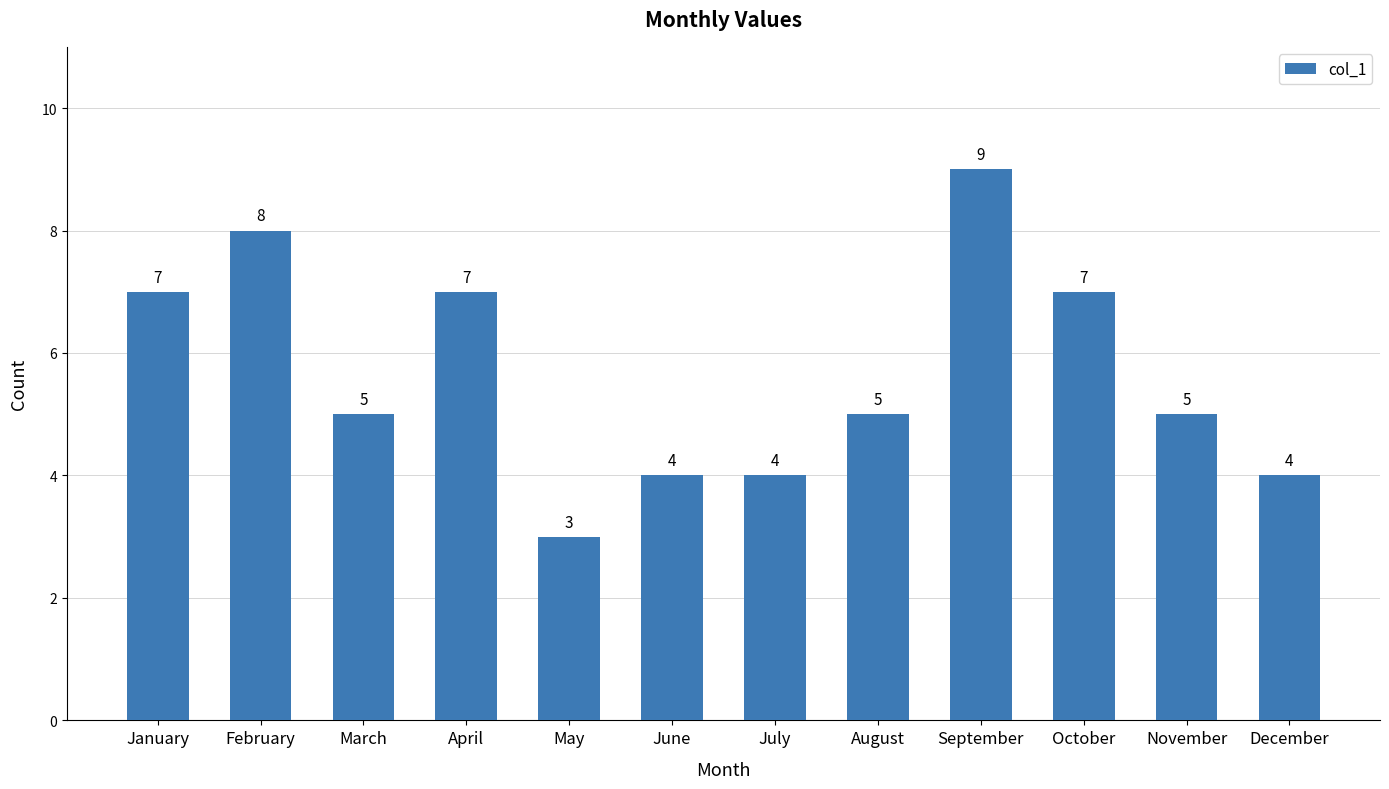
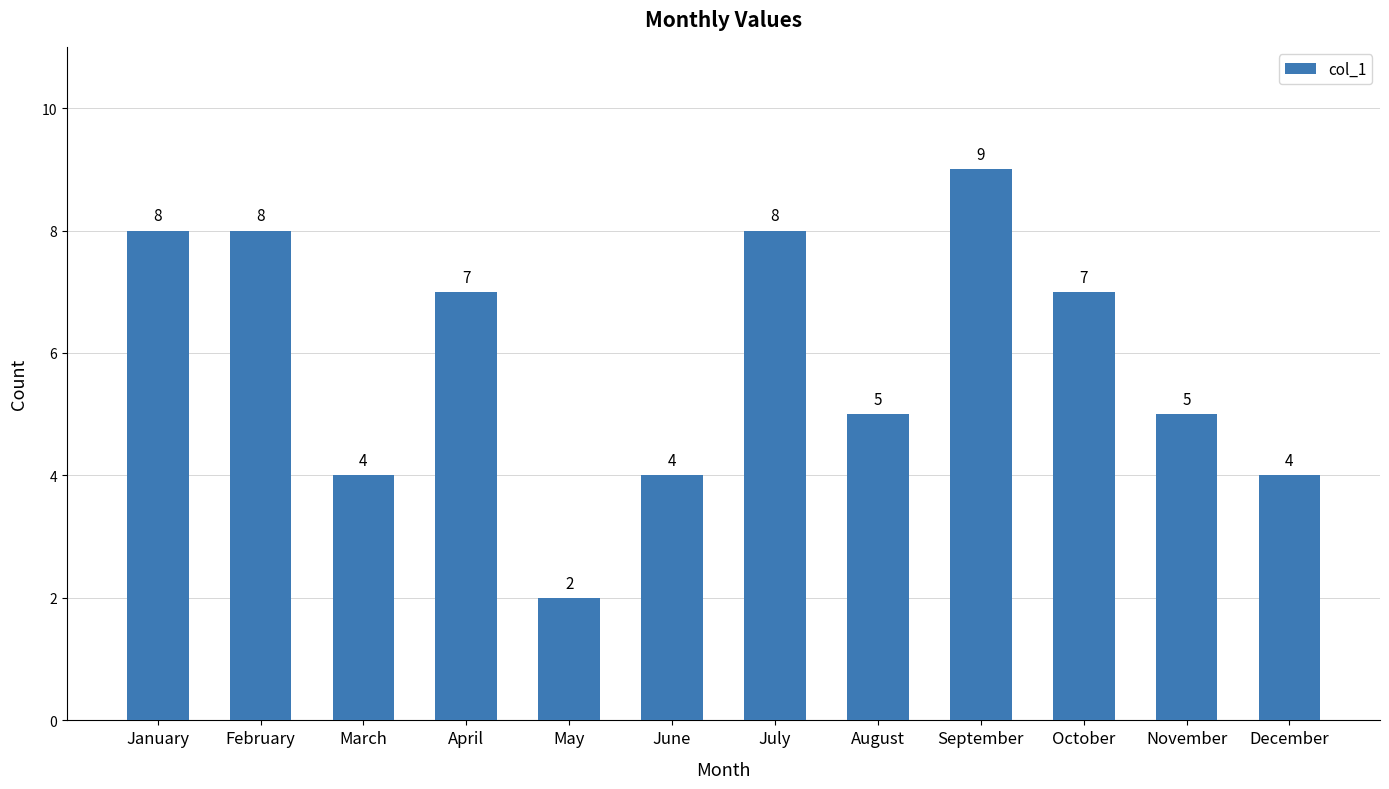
  {
-   "January": 7,
+   "January": 8,
    "February": 8,
-   "March": 5,
+   "March": 4,
    "April": 7,
-   "May": 3,
+   "May": 2,
    "June": 4,
-   "July": 4,
+   "July": 8,
    "August": 5,
    "September": 9,
    "October": 7,
    "November": 5,
    "December": 4
  }
